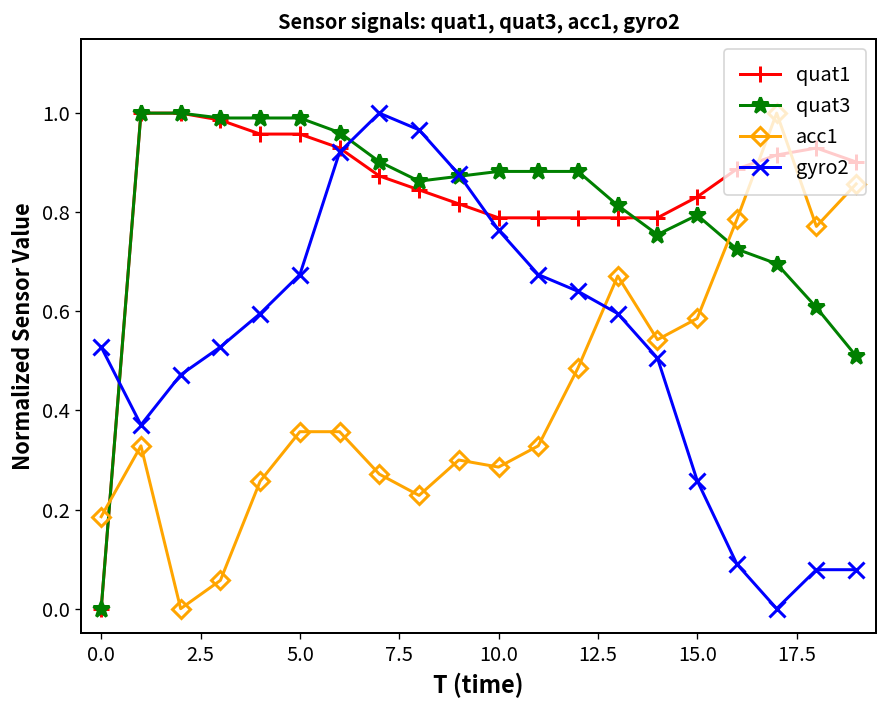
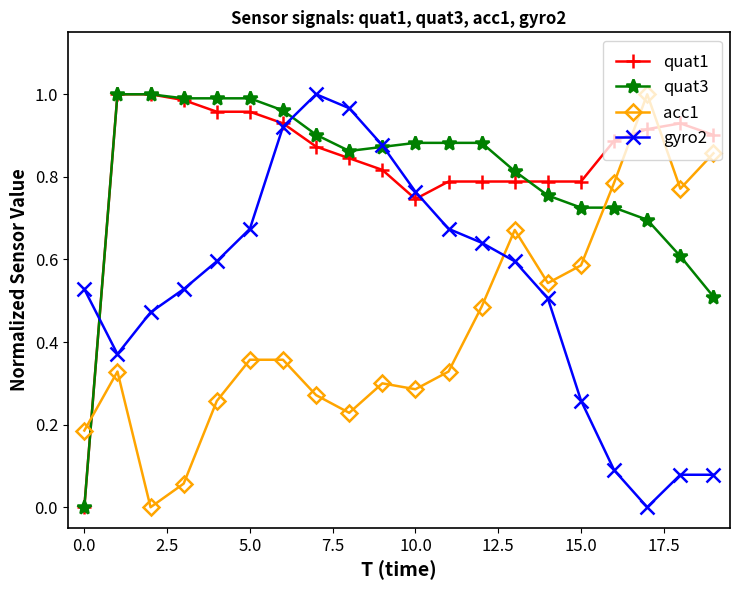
  {
    "quat1": {
      "5.0": 0.96,
-     "10.0": 0.79,
-     "15.0": 0.83
+     "10.0": 0.75,
+     "15.0": 0.79
    },
    "quat3": {
      "5.0": 0.99,
      "10.0": 0.88,
-     "15.0": 0.79
+     "15.0": 0.73
    },
    "acc1": {
      "0.0": 0.19,
      "5.0": 0.36,
      "10.0": 0.29,
      "15.0": 0.59
    },
    "gyro2": {
      "0.0": 0.53,
      "5.0": 0.67,
      "10.0": 0.76,
      "15.0": 0.26
    }
  }
